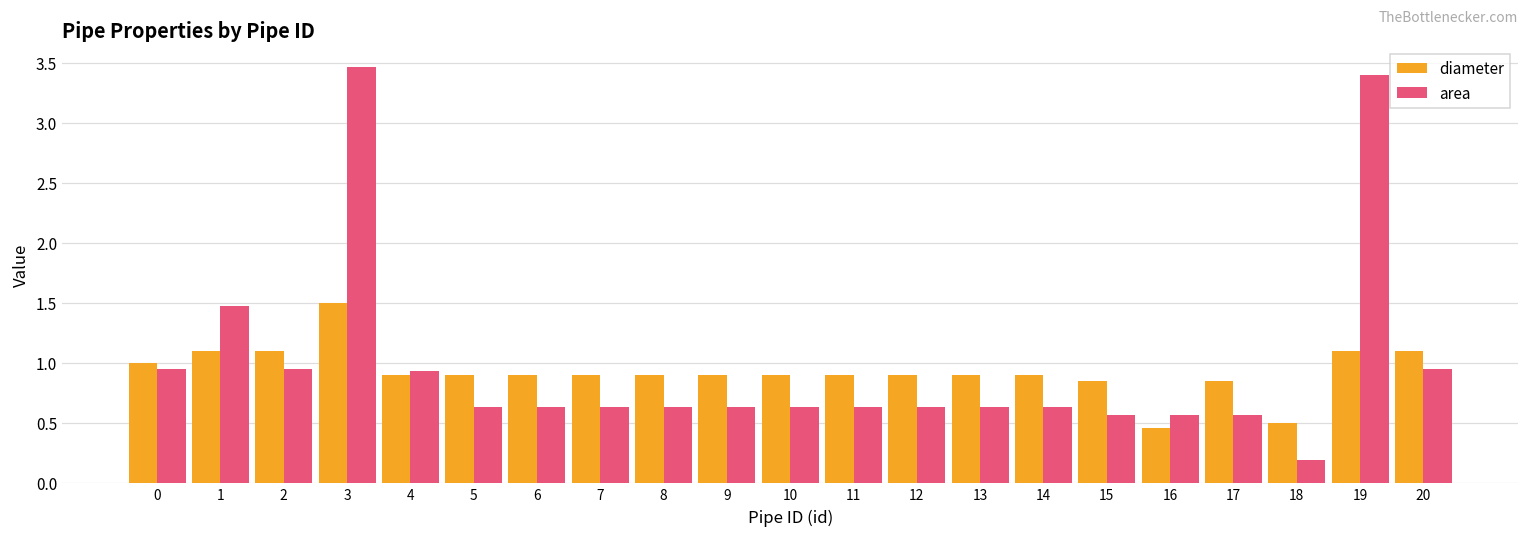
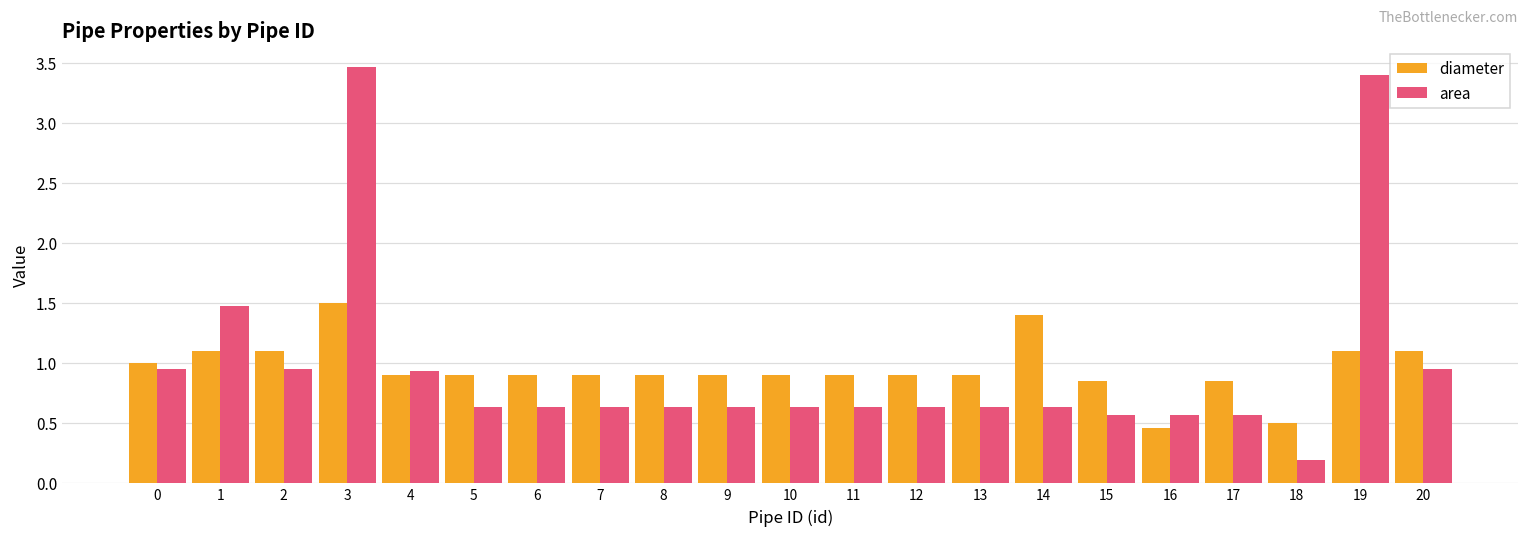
  {
    "diameter": {
      "0": 1.0,
      "1": 1.1,
      "2": 1.1,
      "3": 1.5,
      "4": 0.9,
      "5": 0.9,
      "6": 0.9,
      "7": 0.9,
      "8": 0.9,
      "9": 0.9,
      "10": 0.9,
      "11": 0.9,
      "12": 0.9,
      "13": 0.9,
-     "14": 0.9,
+     "14": 1.4,
      "15": 0.85,
      "16": 0.46,
      "17": 0.85,
      "18": 0.5,
      "19": 1.1,
      "20": 1.1
    },
    "area": {
      "0": 0.95,
      "1": 1.48,
      "2": 0.95,
      "3": 3.46,
      "4": 0.93,
      "5": 0.64,
      "6": 0.64,
      "7": 0.64,
      "8": 0.64,
      "9": 0.64,
      "10": 0.64,
      "11": 0.64,
      "12": 0.64,
      "13": 0.64,
      "14": 0.64,
      "15": 0.57,
      "16": 0.57,
      "17": 0.57,
      "18": 0.2,
      "19": 3.4,
      "20": 0.95
    }
  }
